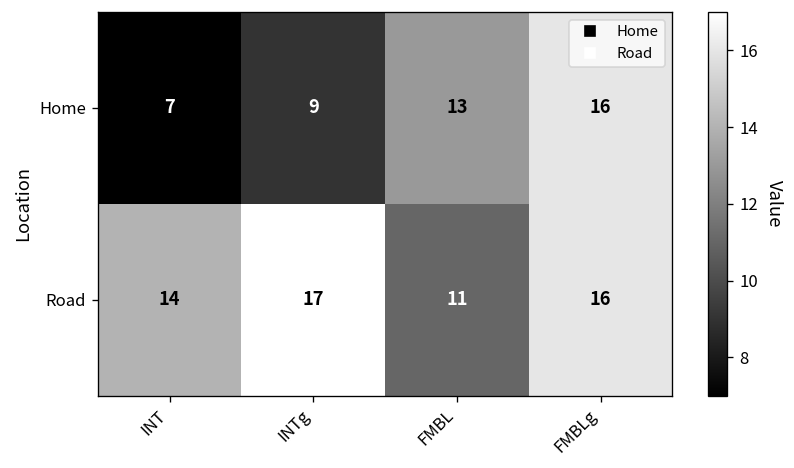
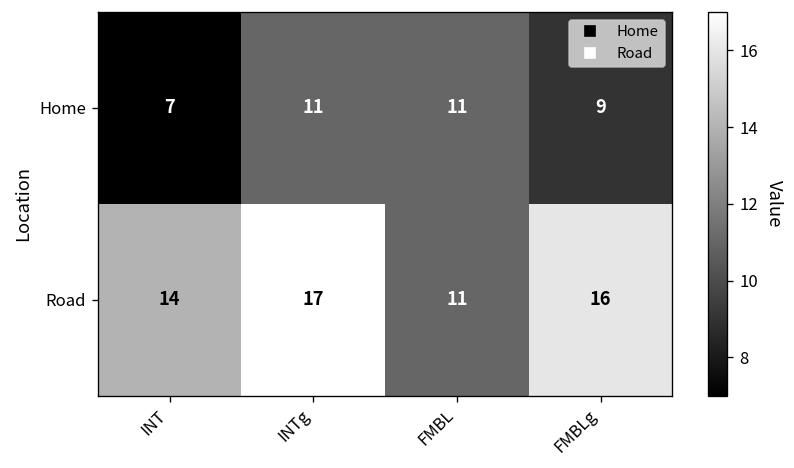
  {
    "Home": {
      "INT": 7,
-     "INTg": 9,
-     "FMBL": 13,
-     "FMBLg": 16
+     "INTg": 11,
+     "FMBL": 11,
+     "FMBLg": 9
    },
    "Road": {
      "INT": 14,
      "INTg": 17,
      "FMBL": 11,
      "FMBLg": 16
    }
  }
